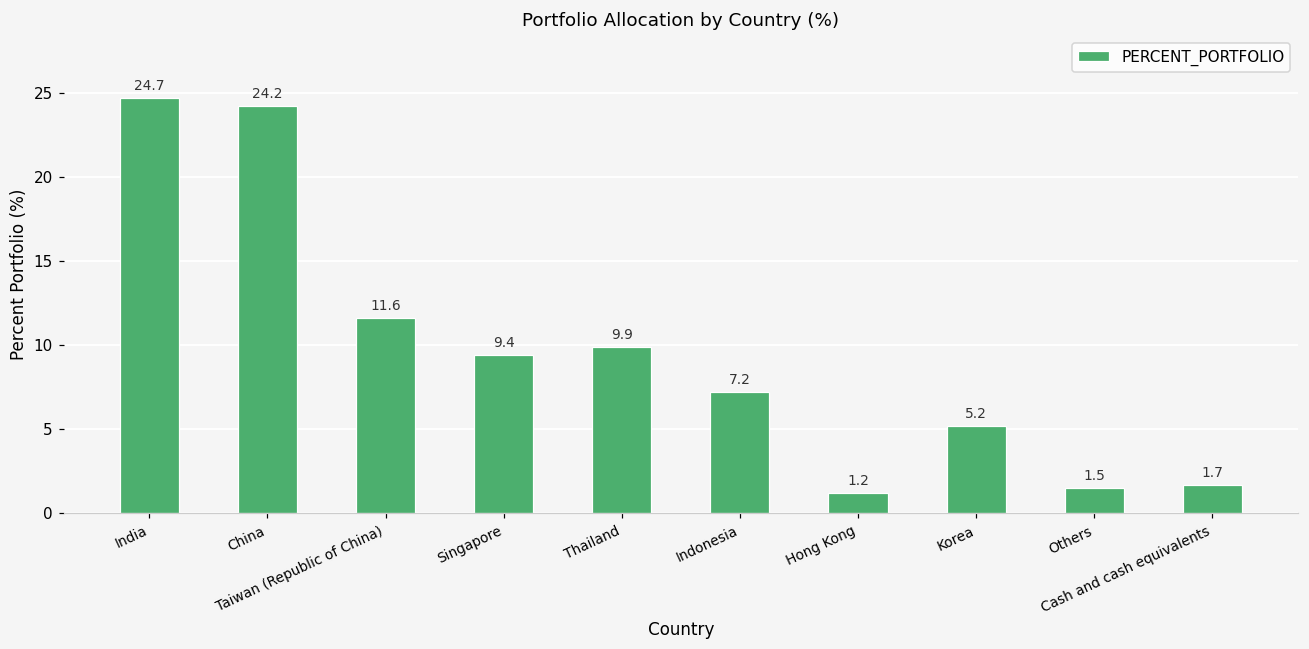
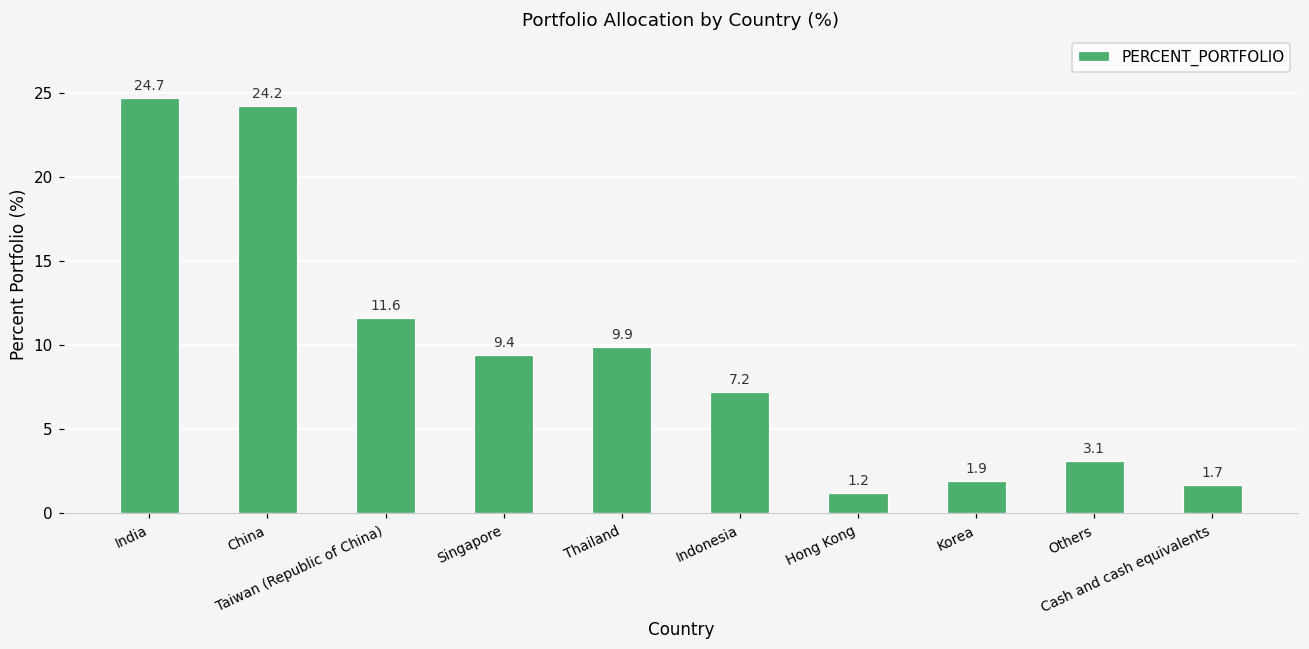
  {
    "India": 24.7,
    "China": 24.2,
    "Taiwan (Republic of China)": 11.6,
    "Singapore": 9.4,
    "Thailand": 9.9,
    "Indonesia": 7.2,
    "Hong Kong": 1.2,
-   "Korea": 5.2,
-   "Others": 1.5,
+   "Korea": 1.9,
+   "Others": 3.1,
    "Cash and cash equivalents": 1.7
  }
